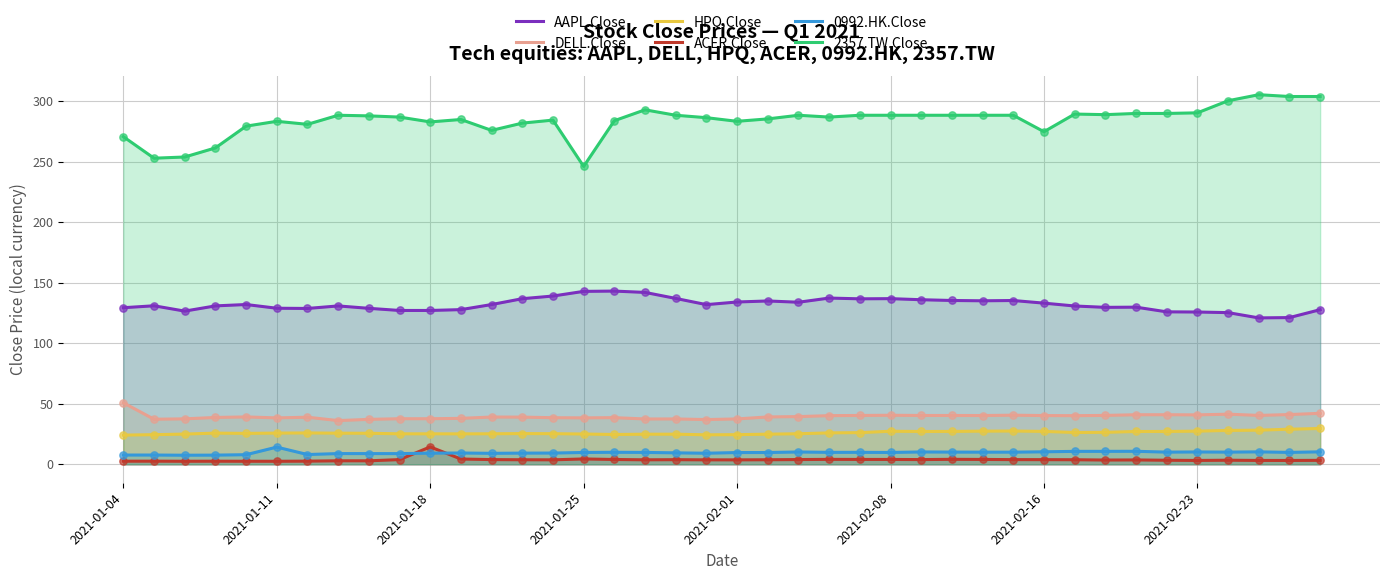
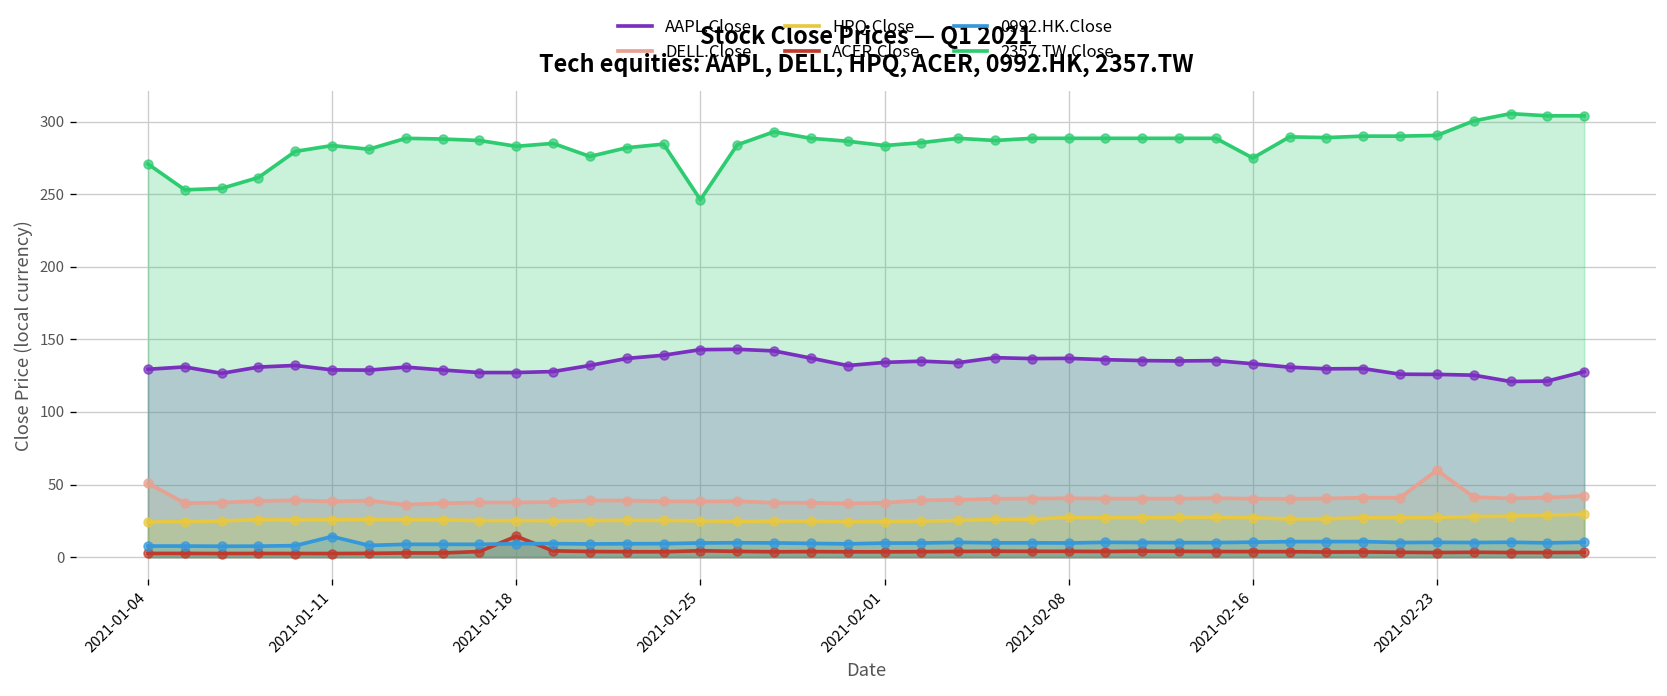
  {
    "AAPL.Close": {
      "2021-01-04": 129,
      "2021-01-11": 129,
      "2021-01-18": 127,
      "2021-01-25": 143,
      "2021-02-01": 134,
      "2021-02-08": 137,
      "2021-02-16": 133,
      "2021-02-23": 126
    },
    "DELL.Close": {
      "2021-01-04": 51,
      "2021-01-11": 38,
      "2021-01-18": 38,
      "2021-01-25": 38,
      "2021-02-01": 37,
      "2021-02-08": 41,
      "2021-02-16": 40,
-     "2021-02-23": 41
+     "2021-02-23": 60
    },
    "HPQ.Close": {
      "2021-01-04": 24,
      "2021-01-11": 26,
      "2021-01-18": 25,
      "2021-01-25": 25,
      "2021-02-01": 24,
      "2021-02-08": 27,
      "2021-02-16": 27,
      "2021-02-23": 27
    },
    "ACER.Close": {
      "2021-01-04": 3,
      "2021-01-11": 2,
      "2021-01-18": 14,
      "2021-01-25": 4,
      "2021-02-01": 4,
      "2021-02-08": 4,
      "2021-02-16": 4,
      "2021-02-23": 3
    },
    "0992.HK.Close": {
      "2021-01-04": 8,
      "2021-01-11": 14,
      "2021-01-18": 9,
      "2021-01-25": 10,
      "2021-02-01": 10,
      "2021-02-08": 10,
      "2021-02-16": 10,
      "2021-02-23": 10
    },
    "2357.TW.Close": {
      "2021-01-04": 271,
      "2021-01-11": 284,
      "2021-01-18": 283,
      "2021-01-25": 246,
      "2021-02-01": 284,
      "2021-02-08": 289,
      "2021-02-16": 275,
      "2021-02-23": 291
    }
  }
